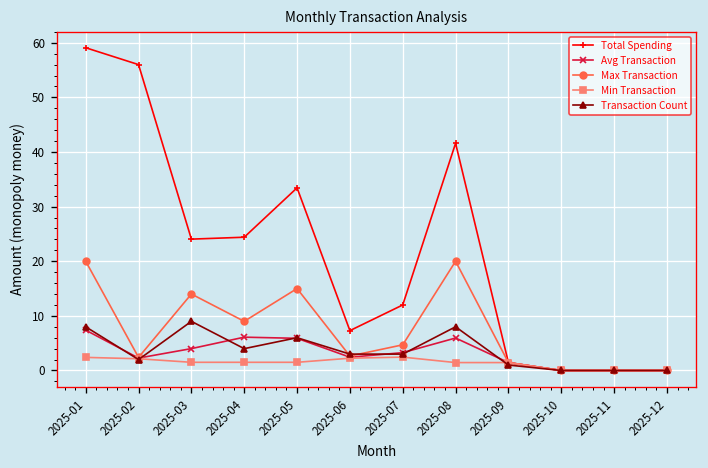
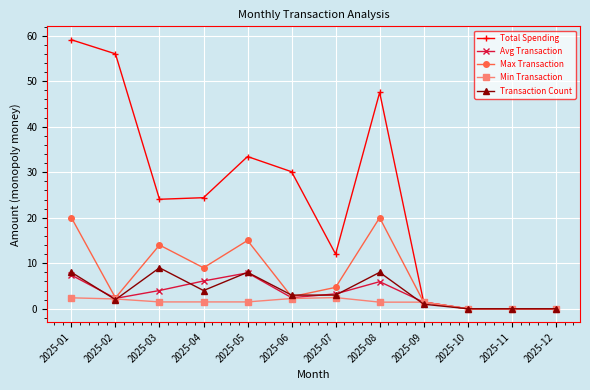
  {
    "Total Spending": {
      "2025-01": 59,
      "2025-02": 56,
      "2025-03": 24,
      "2025-04": 24,
      "2025-05": 33,
-     "2025-06": 7,
+     "2025-06": 30,
      "2025-07": 12,
-     "2025-08": 42
+     "2025-08": 48
    },
    "Avg Transaction": {
      "2025-01": 7,
      "2025-03": 4,
      "2025-04": 6,
-     "2025-05": 6,
+     "2025-05": 8,
      "2025-08": 6
    },
    "Transaction Count": {
      "2025-01": 8,
      "2025-03": 9,
      "2025-04": 4,
-     "2025-05": 6,
+     "2025-05": 8,
      "2025-08": 8
    }
  }
